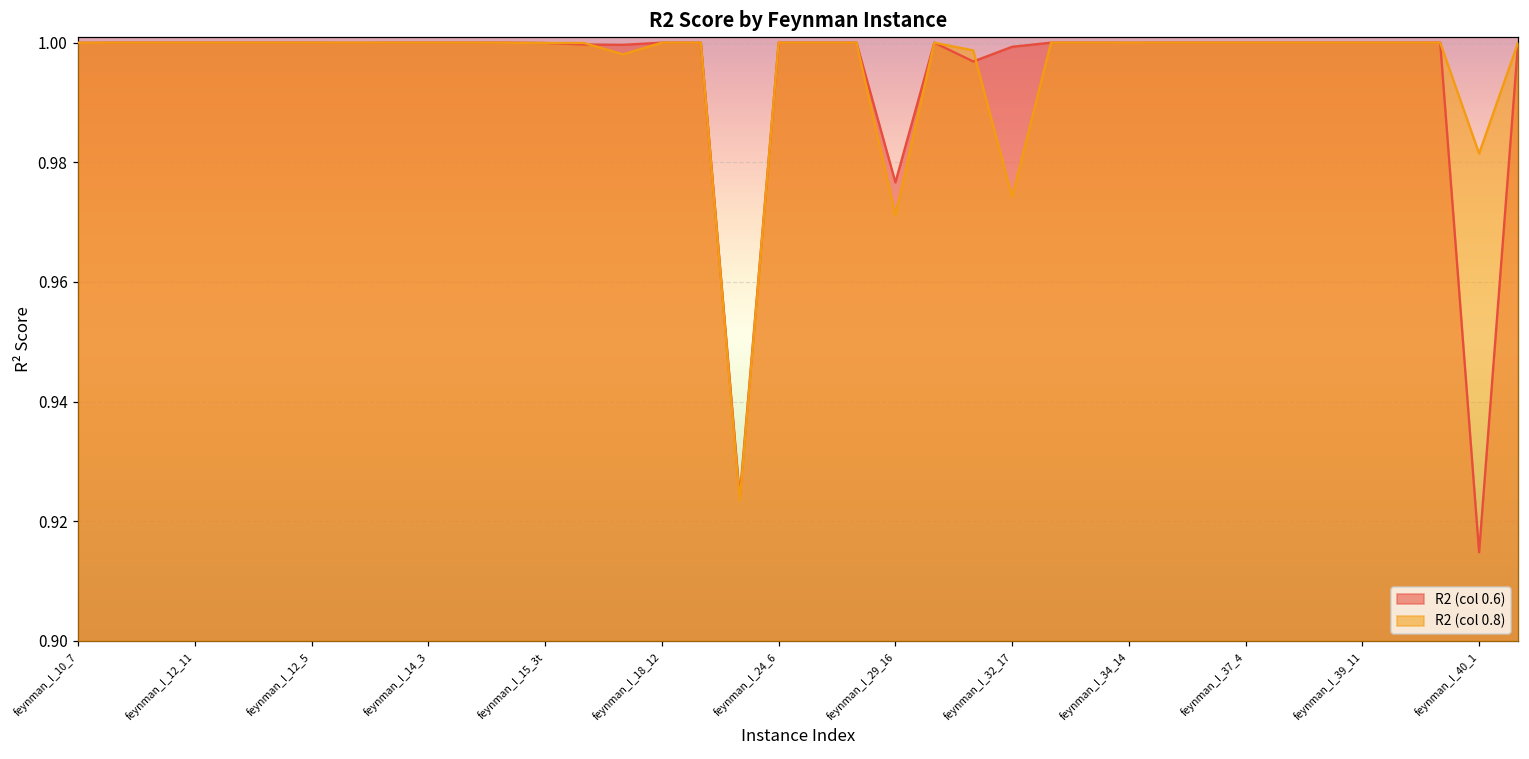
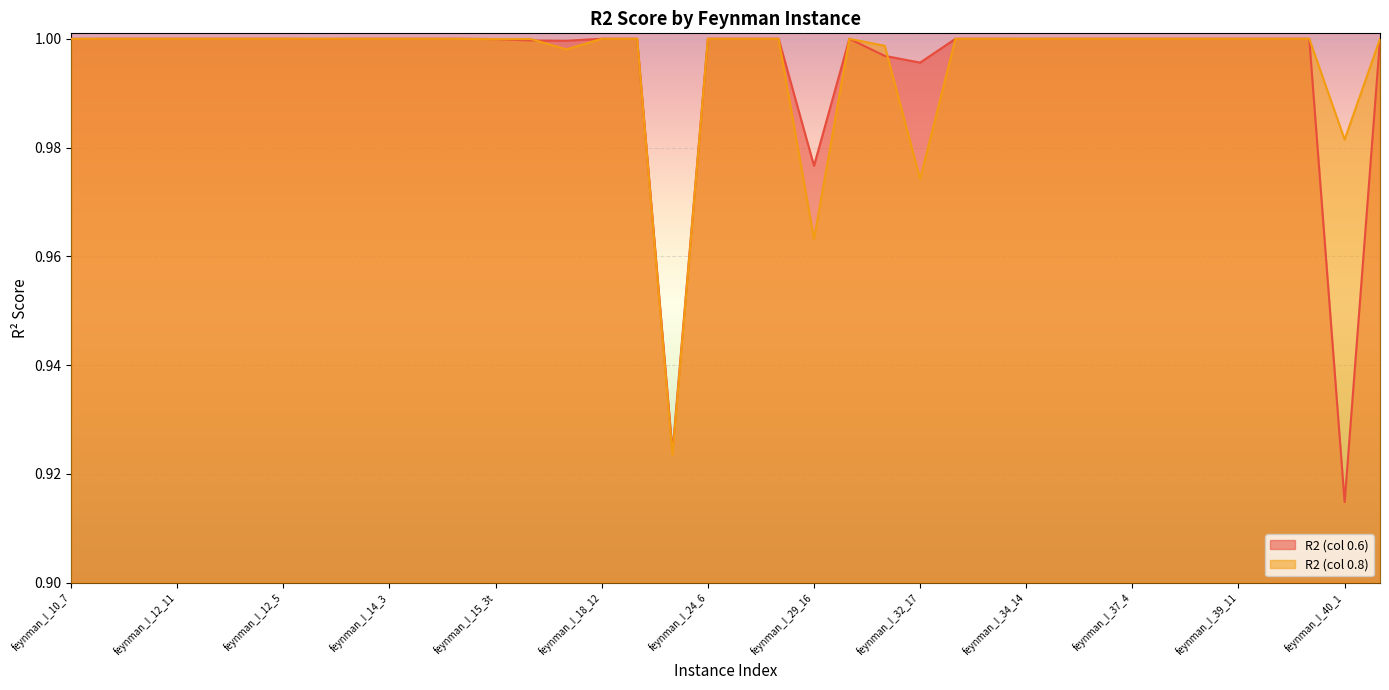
  {
    "R2 (col 0.6)": {
      "feynman_I_29_16": 0.977,
-     "feynman_I_32_17": 0.999,
+     "feynman_I_32_17": 0.996,
      "feynman_I_40_1": 0.915
    },
    "R2 (col 0.8)": {
-     "feynman_I_29_16": 0.971,
+     "feynman_I_29_16": 0.963,
      "feynman_I_32_17": 0.974,
      "feynman_I_40_1": 0.981
    }
  }
